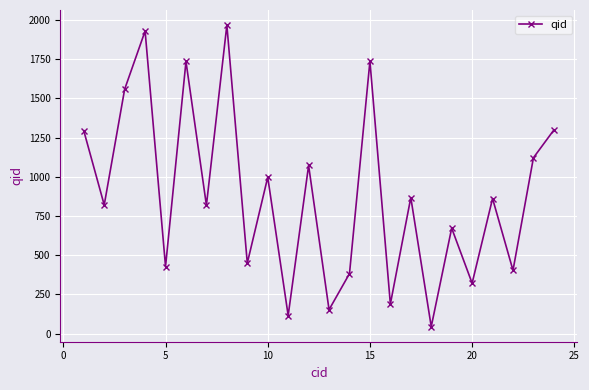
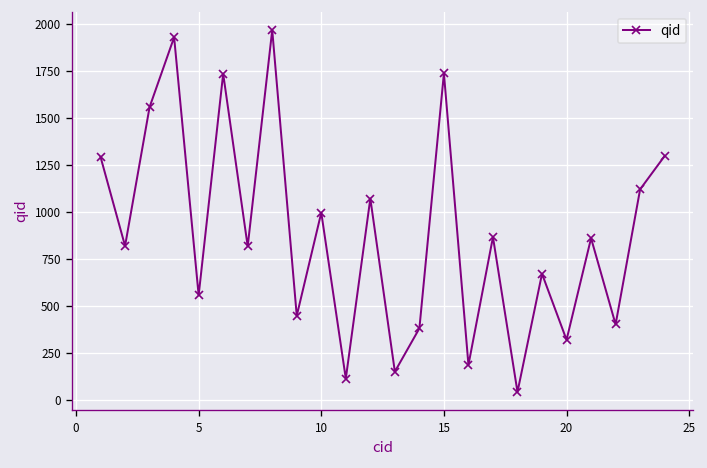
  {
-   "5": 430,
+   "5": 560,
    "10": 1000,
    "15": 1740,
    "20": 320
  }
